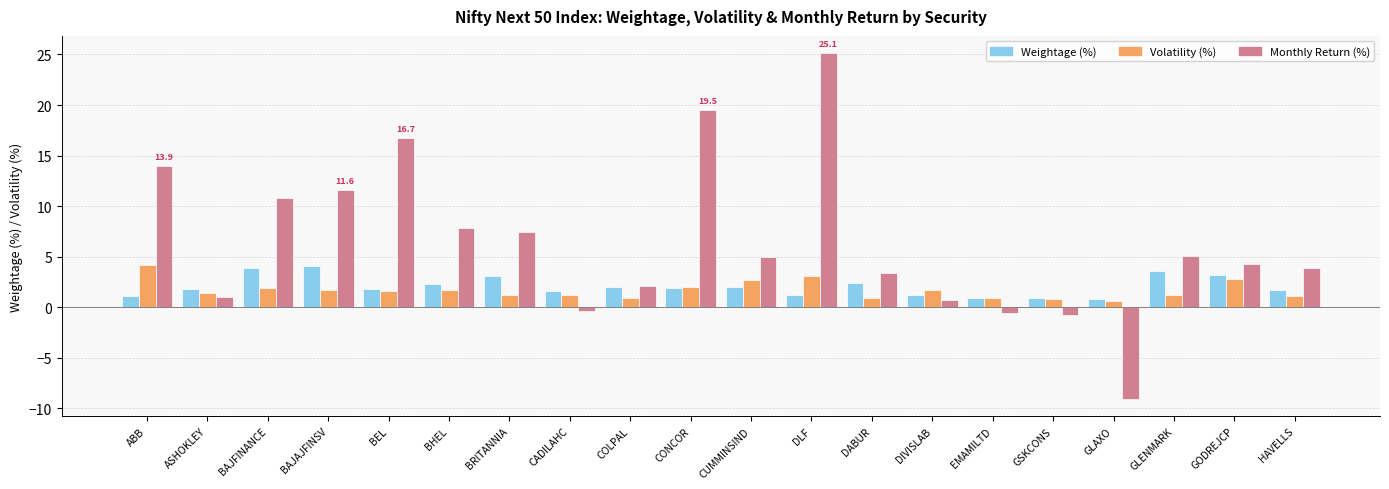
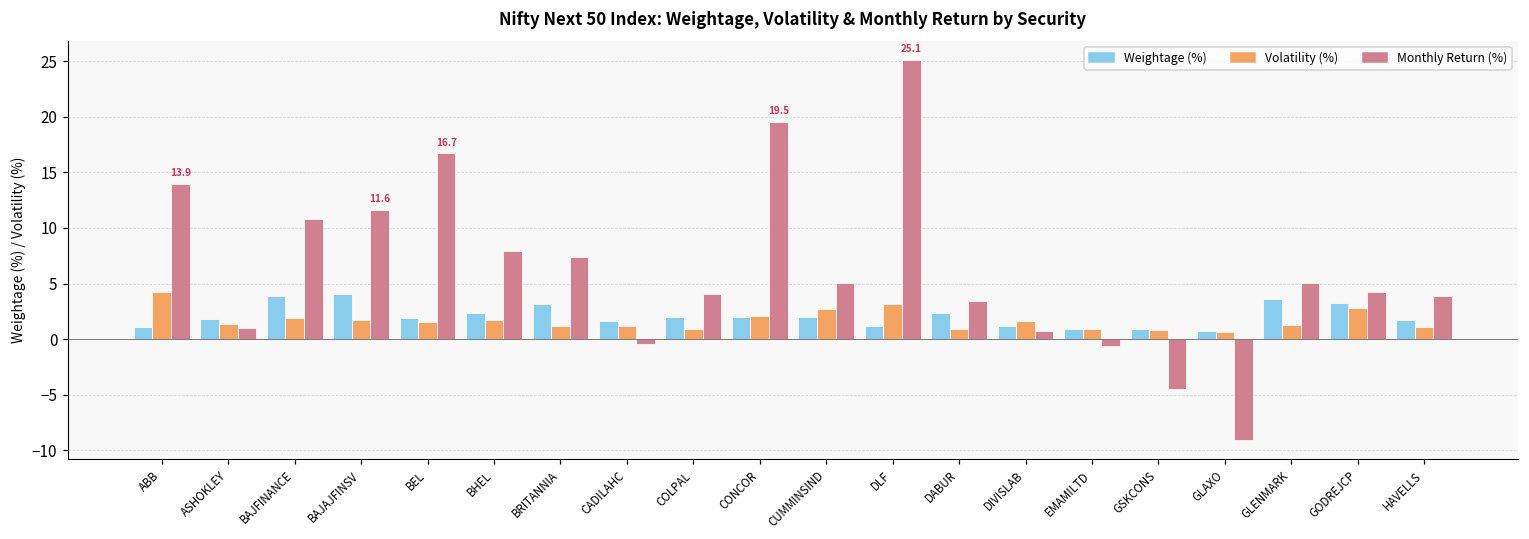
  {
    "Weightage (%)": {
      "ABB": 1.1,
      "ASHOKLEY": 1.8,
      "BAJFINANCE": 3.9,
      "BAJAJFINSV": 4.1,
      "BEL": 1.9,
      "BHEL": 2.3,
      "BRITANNIA": 3.1,
      "CADILAHC": 1.7,
      "COLPAL": 2.0,
      "CONCOR": 2.0,
      "CUMMINSIND": 2.0,
      "DLF": 1.2,
      "DABUR": 2.4,
      "DIVISLAB": 1.2,
      "EMAMILTD": 1.0,
      "GSKCONS": 0.9,
      "GLAXO": 0.8,
      "GLENMARK": 3.6,
      "GODREJCP": 3.2,
      "HAVELLS": 1.7
    },
    "Volatility (%)": {
      "ABB": 4.2,
      "ASHOKLEY": 1.4,
      "BAJFINANCE": 1.9,
      "BAJAJFINSV": 1.8,
      "BEL": 1.6,
      "BHEL": 1.7,
      "BRITANNIA": 1.2,
      "CADILAHC": 1.2,
      "COLPAL": 0.9,
      "CONCOR": 2.0,
      "CUMMINSIND": 2.7,
      "DLF": 3.1,
      "DABUR": 0.9,
      "DIVISLAB": 1.7,
      "EMAMILTD": 0.9,
      "GSKCONS": 0.8,
      "GLAXO": 0.7,
      "GLENMARK": 1.2,
      "GODREJCP": 2.8,
      "HAVELLS": 1.1
    },
    "Monthly Return (%)": {
      "ASHOKLEY": 1.0,
      "BAJFINANCE": 10.8,
      "BHEL": 7.9,
      "BRITANNIA": 7.4,
      "CADILAHC": -0.4,
-     "COLPAL": 2.1,
+     "COLPAL": 4.0,
      "CUMMINSIND": 5.0,
      "DABUR": 3.4,
      "DIVISLAB": 0.7,
      "EMAMILTD": -0.6,
-     "GSKCONS": -0.7,
+     "GSKCONS": -4.5,
      "GLAXO": -9.0,
      "GLENMARK": 5.0,
      "GODREJCP": 4.3,
      "HAVELLS": 3.9
    }
  }
